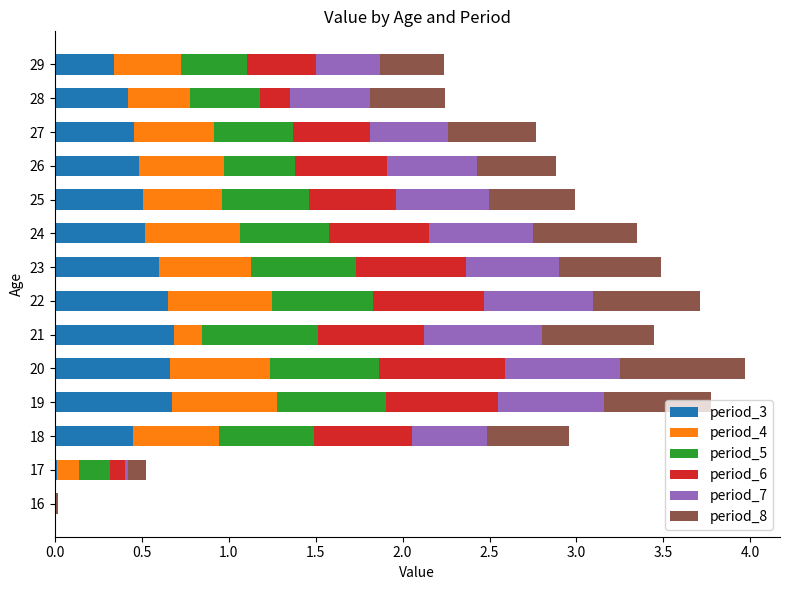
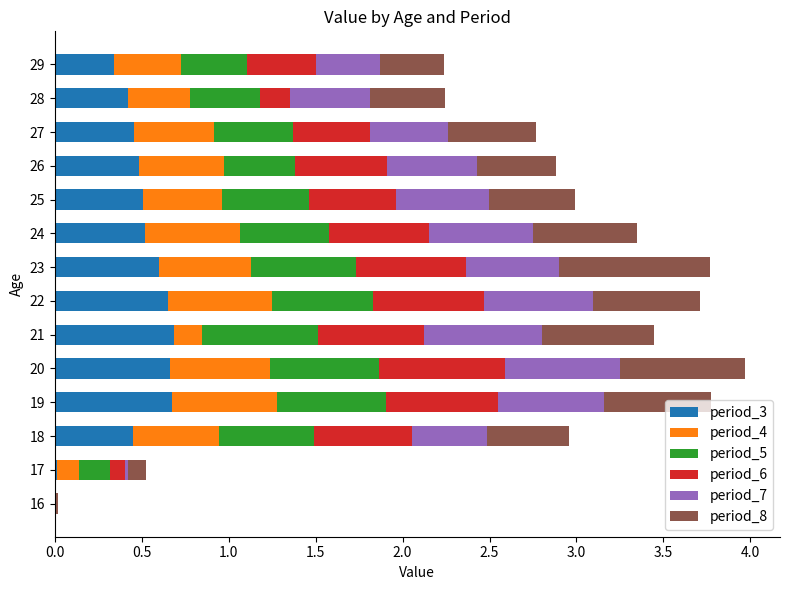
  {
    "period_3": {
      "29": 0.34,
      "28": 0.42,
      "27": 0.46,
      "26": 0.48,
      "25": 0.50,
      "24": 0.52,
      "23": 0.60,
      "22": 0.65,
      "21": 0.69,
      "20": 0.66,
      "19": 0.68,
      "18": 0.45,
      "16": 0.00
    },
    "period_4": {
      "29": 0.38,
      "28": 0.36,
      "27": 0.46,
      "26": 0.49,
      "25": 0.46,
      "24": 0.55,
      "23": 0.53,
      "22": 0.60,
      "21": 0.16,
      "20": 0.58,
      "19": 0.60,
      "18": 0.49,
      "17": 0.13,
      "16": 0.00
    },
    "period_5": {
      "29": 0.38,
      "28": 0.40,
      "27": 0.46,
      "26": 0.41,
      "25": 0.50,
      "24": 0.52,
      "23": 0.60,
      "22": 0.58,
      "21": 0.67,
      "20": 0.62,
      "19": 0.63,
      "18": 0.54,
      "17": 0.18
    },
    "period_6": {
      "29": 0.40,
      "28": 0.17,
      "27": 0.44,
      "26": 0.53,
      "25": 0.50,
      "24": 0.57,
      "23": 0.63,
      "22": 0.64,
      "21": 0.61,
      "20": 0.72,
      "19": 0.64,
      "18": 0.56,
      "17": 0.08
    },
    "period_7": {
      "29": 0.37,
      "28": 0.46,
      "27": 0.45,
      "26": 0.52,
      "25": 0.53,
      "24": 0.60,
      "23": 0.54,
      "22": 0.63,
      "21": 0.68,
      "20": 0.67,
      "19": 0.61,
      "18": 0.43,
      "17": 0.02,
      "16": 0.00
    },
    "period_8": {
      "29": 0.37,
      "28": 0.43,
      "27": 0.51,
      "26": 0.45,
      "25": 0.49,
      "24": 0.59,
-     "23": 0.59,
+     "23": 0.87,
      "22": 0.62,
      "21": 0.64,
      "20": 0.72,
      "18": 0.47,
      "17": 0.10
    }
  }
